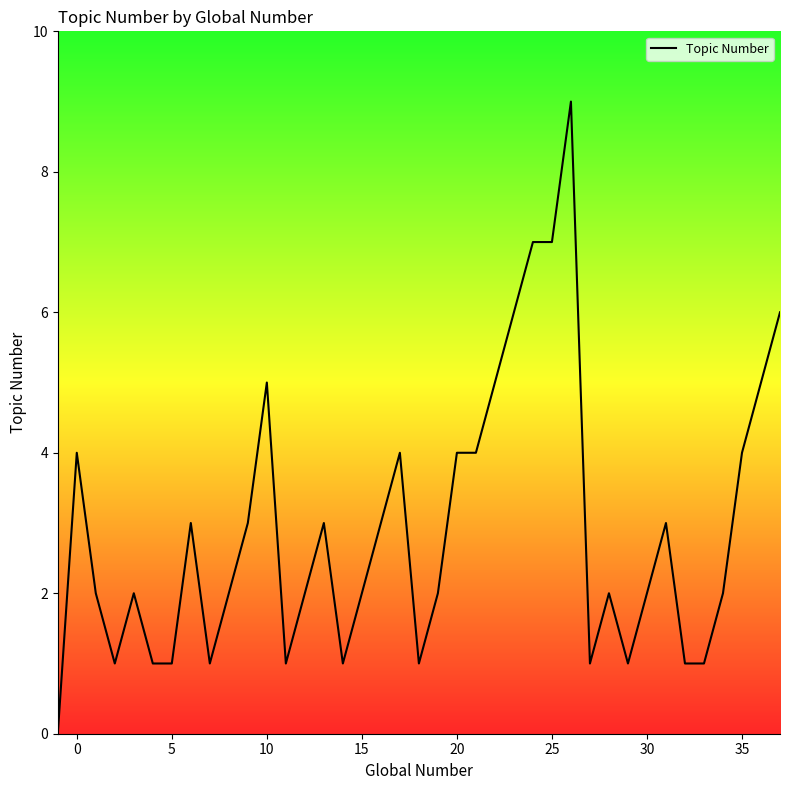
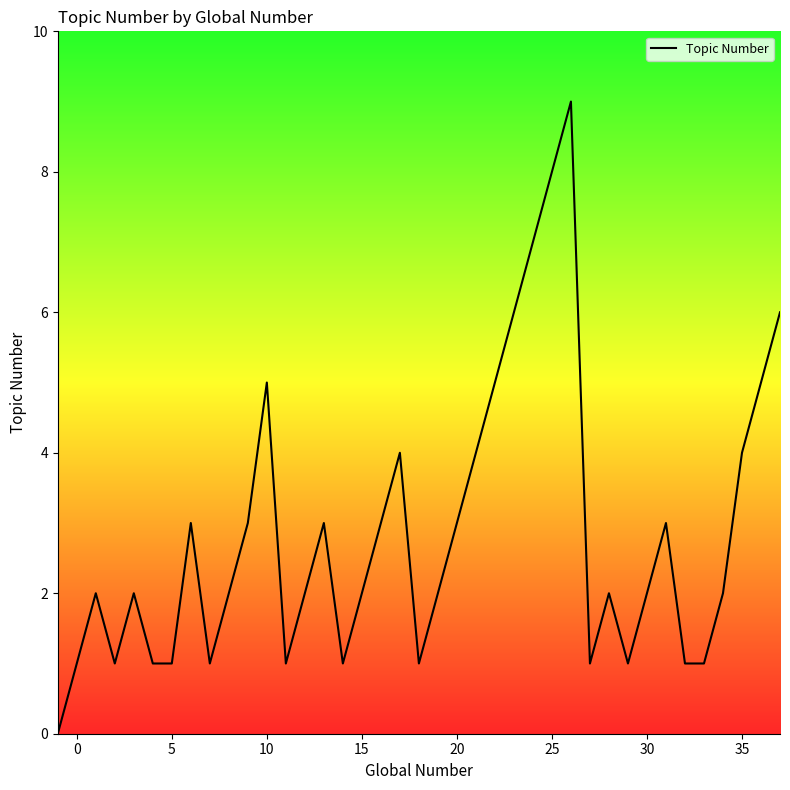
  {
-   "0": 4,
+   "0": 1,
    "5": 1,
    "10": 5,
    "15": 2,
-   "20": 4,
-   "25": 7,
+   "20": 3,
+   "25": 8,
    "30": 2,
    "35": 4
  }
